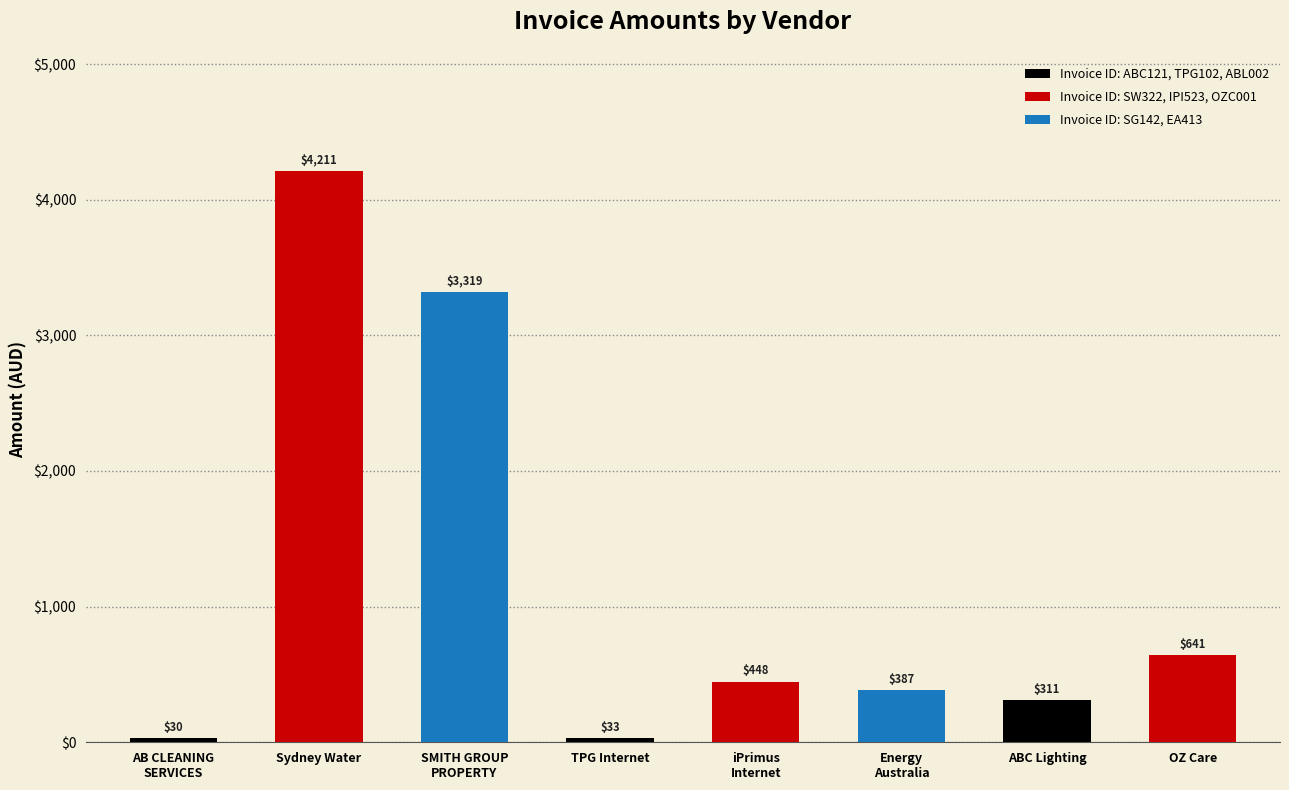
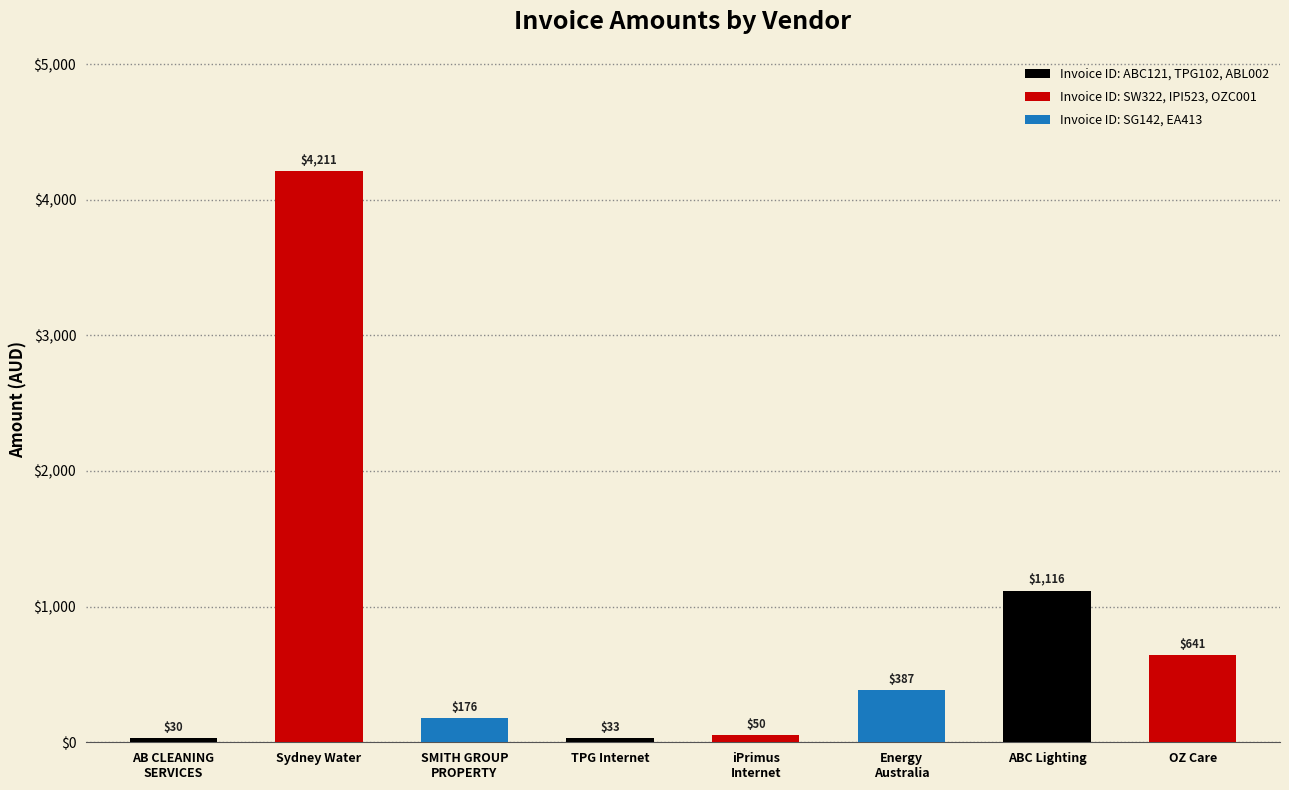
  {
    "AB CLEANING SERVICES": "$30",
    "Sydney Water": "$4,211",
-   "SMITH GROUP PROPERTY": "$3,319",
+   "SMITH GROUP PROPERTY": "$176",
    "TPG Internet": "$33",
-   "iPrimus Internet": "$448",
+   "iPrimus Internet": "$50",
    "Energy Australia": "$387",
-   "ABC Lighting": "$311",
+   "ABC Lighting": "$1,116",
    "OZ Care": "$641"
  }
